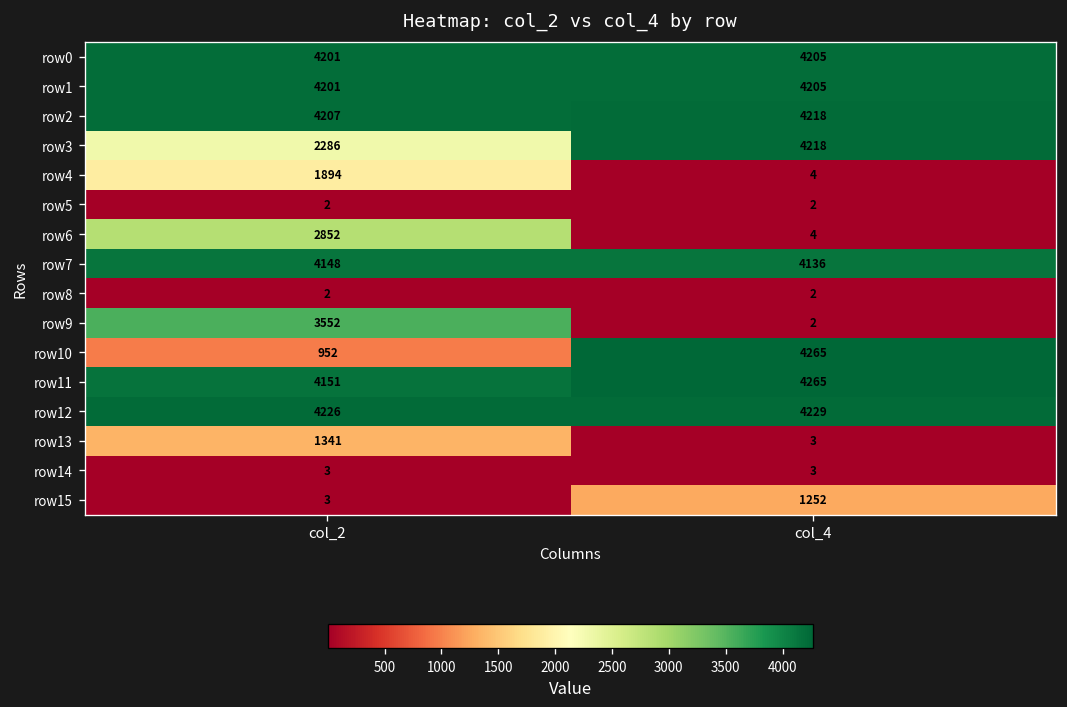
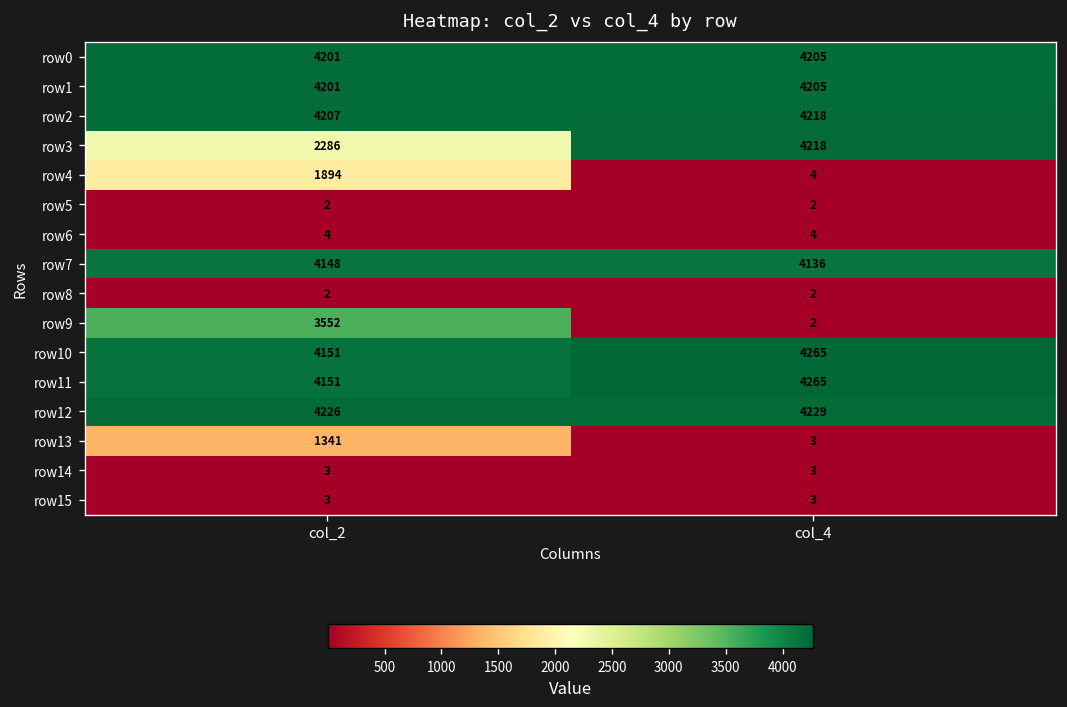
  {
    "row0": {
      "col_2": 4201,
      "col_4": 4205
    },
    "row1": {
      "col_2": 4201,
      "col_4": 4205
    },
    "row2": {
      "col_2": 4207,
      "col_4": 4218
    },
    "row3": {
      "col_2": 2286,
      "col_4": 4218
    },
    "row4": {
      "col_2": 1894,
      "col_4": 4
    },
    "row5": {
      "col_2": 2,
      "col_4": 2
    },
    "row6": {
-     "col_2": 2852,
+     "col_2": 4,
      "col_4": 4
    },
    "row7": {
      "col_2": 4148,
      "col_4": 4136
    },
    "row8": {
      "col_2": 2,
      "col_4": 2
    },
    "row9": {
      "col_2": 3552,
      "col_4": 2
    },
    "row10": {
-     "col_2": 952,
+     "col_2": 4151,
      "col_4": 4265
    },
    "row11": {
      "col_2": 4151,
      "col_4": 4265
    },
    "row12": {
      "col_2": 4226,
      "col_4": 4229
    },
    "row13": {
      "col_2": 1341,
      "col_4": 3
    },
    "row14": {
      "col_2": 3,
      "col_4": 3
    },
    "row15": {
      "col_2": 3,
-     "col_4": 1252
+     "col_4": 3
    }
  }
